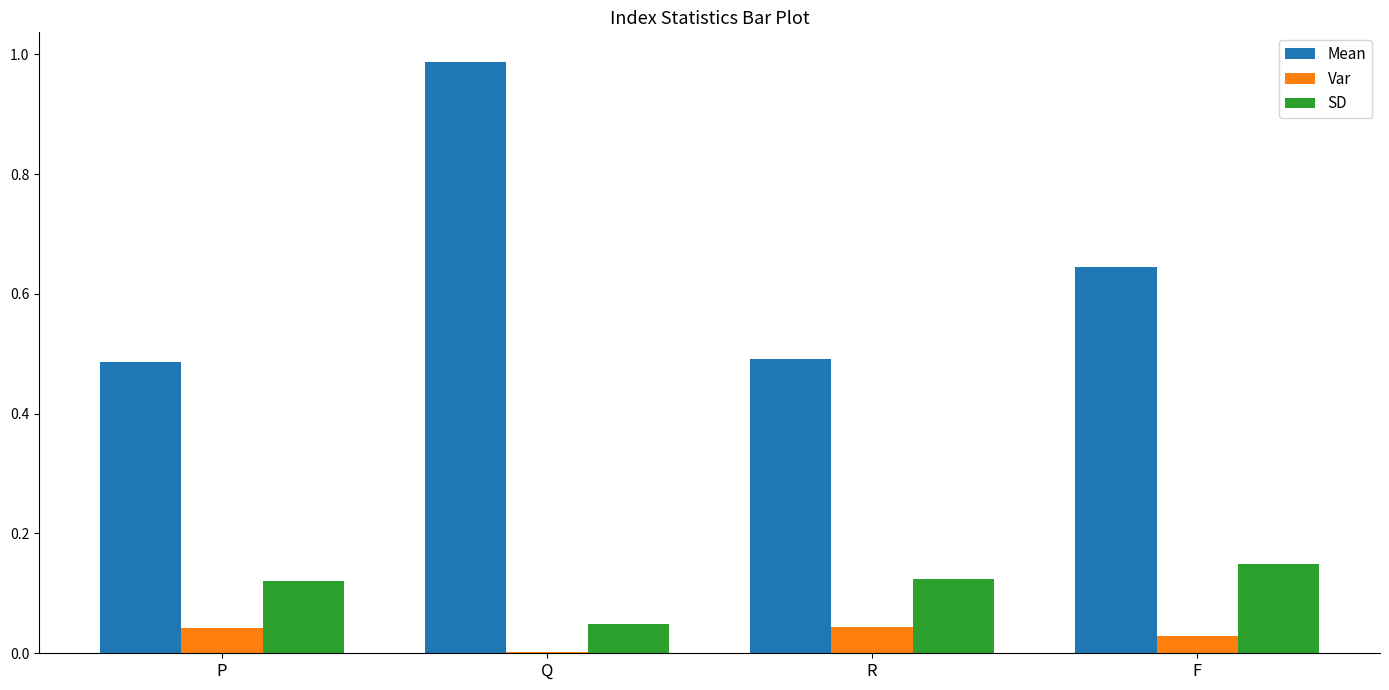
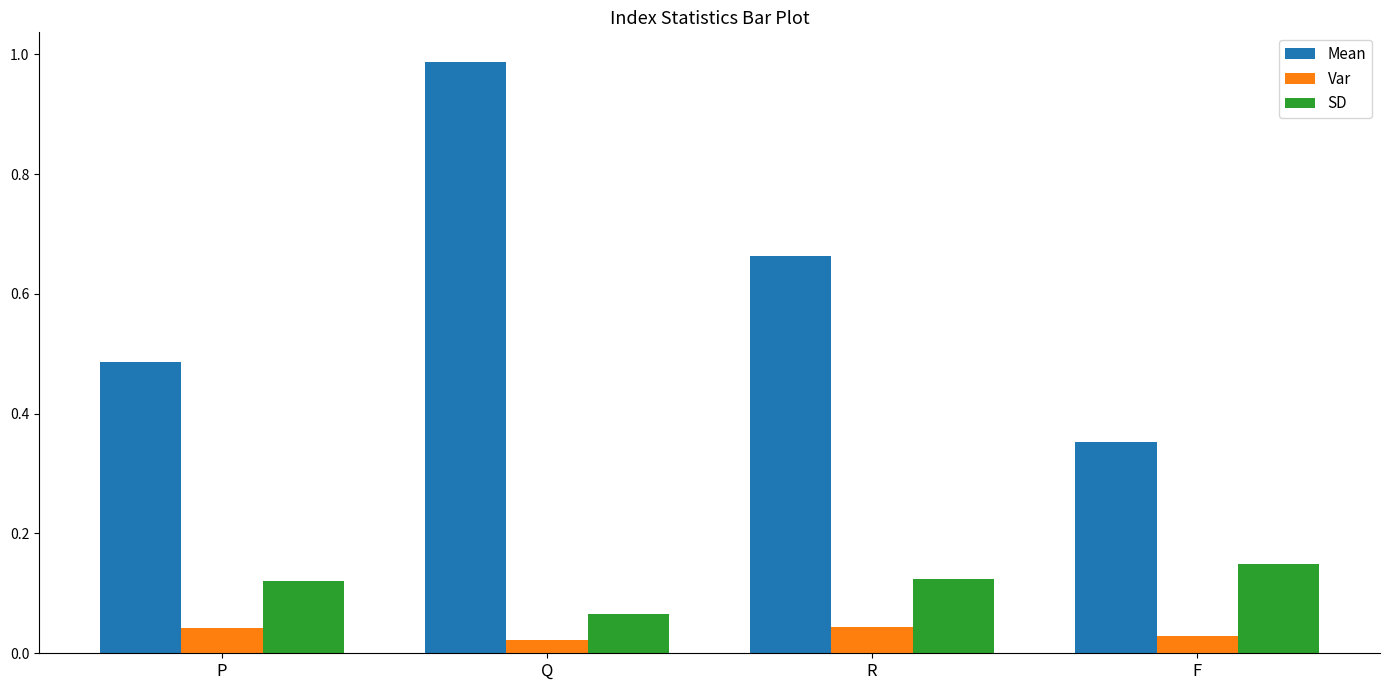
  {
    "Mean": {
      "P": 0.49,
      "Q": 0.99,
-     "R": 0.49,
-     "F": 0.64
+     "R": 0.66,
+     "F": 0.35
    },
    "Var": {
      "P": 0.04,
-     "Q": 0.00,
+     "Q": 0.02,
      "R": 0.04,
      "F": 0.03
    },
    "SD": {
      "P": 0.12,
-     "Q": 0.05,
+     "Q": 0.07,
      "R": 0.12,
      "F": 0.15
    }
  }
